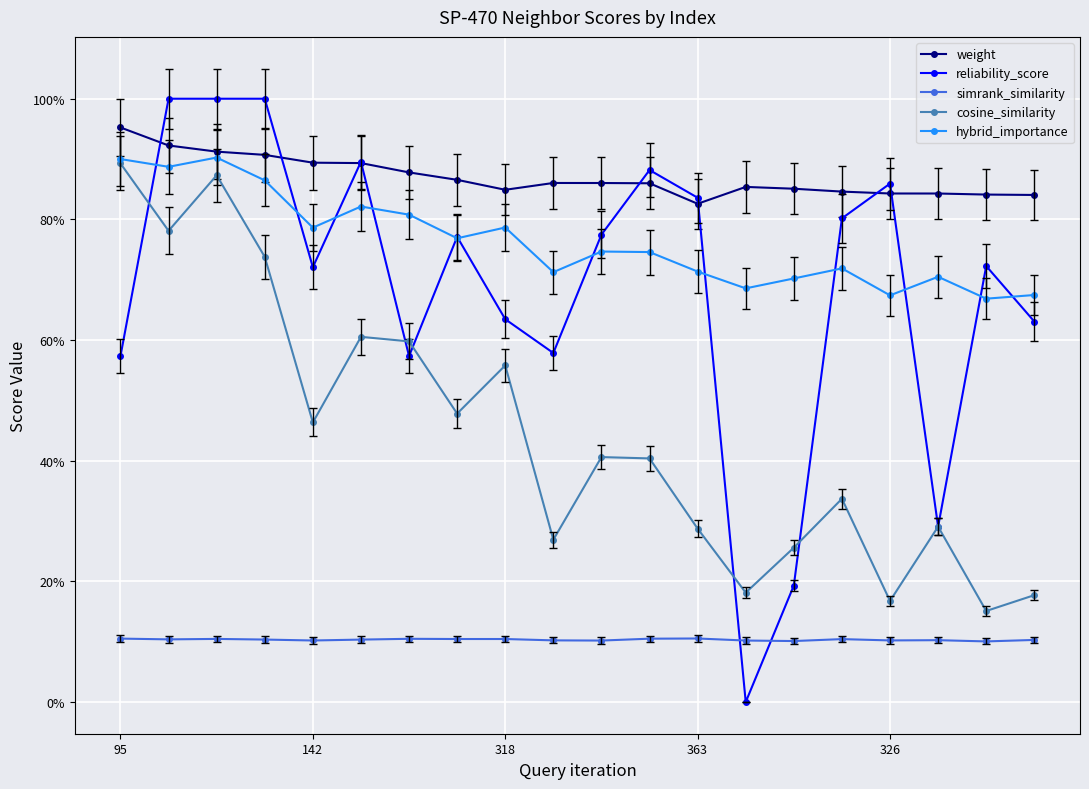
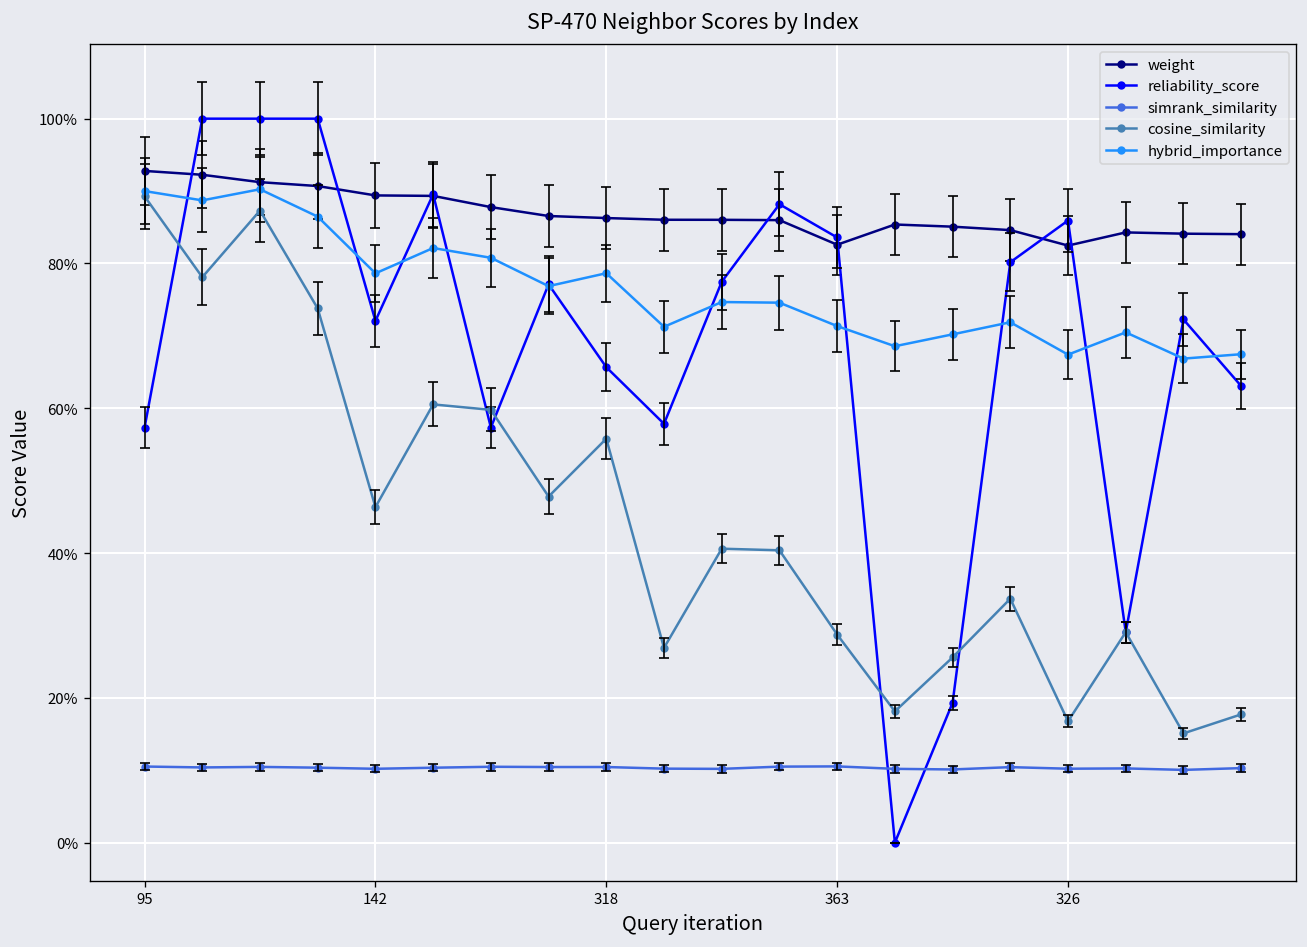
  {
    "weight": {
-     "95": "95%",
+     "95": "93%",
      "142": "89%",
-     "318": "85%",
+     "318": "86%",
      "363": "83%",
-     "326": "84%"
+     "326": "82%"
    },
    "reliability_score": {
      "95": "57%",
      "142": "72%",
-     "318": "63%",
+     "318": "66%",
      "363": "84%",
      "326": "86%"
    },
    "hybrid_importance": {
      "95": "90%",
      "142": "79%",
      "318": "79%",
      "363": "71%",
      "326": "67%"
    }
  }
